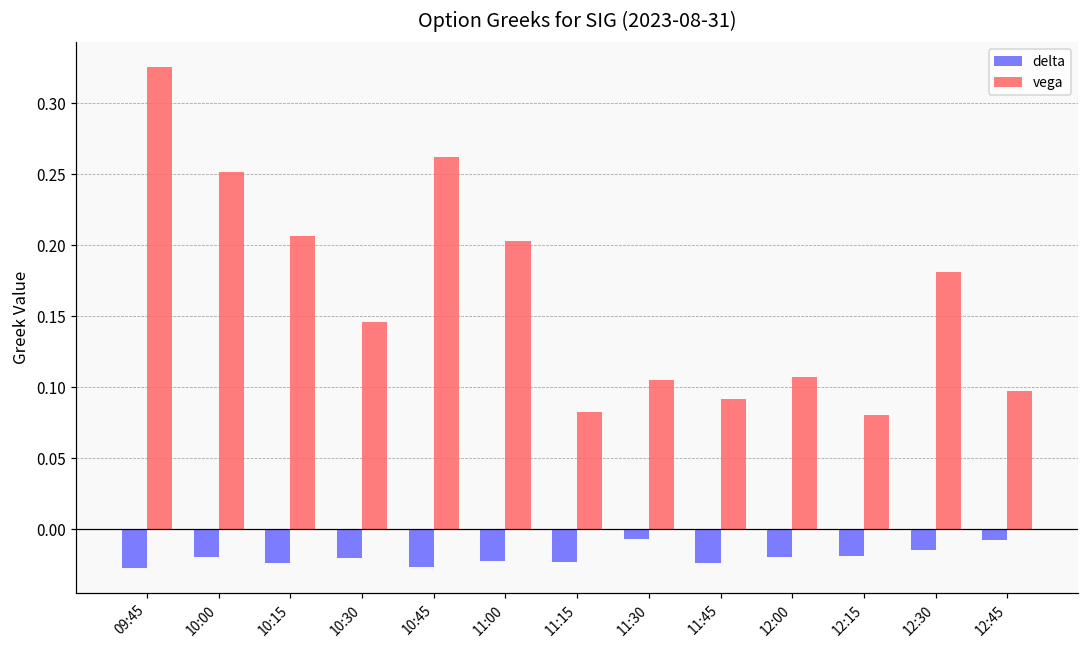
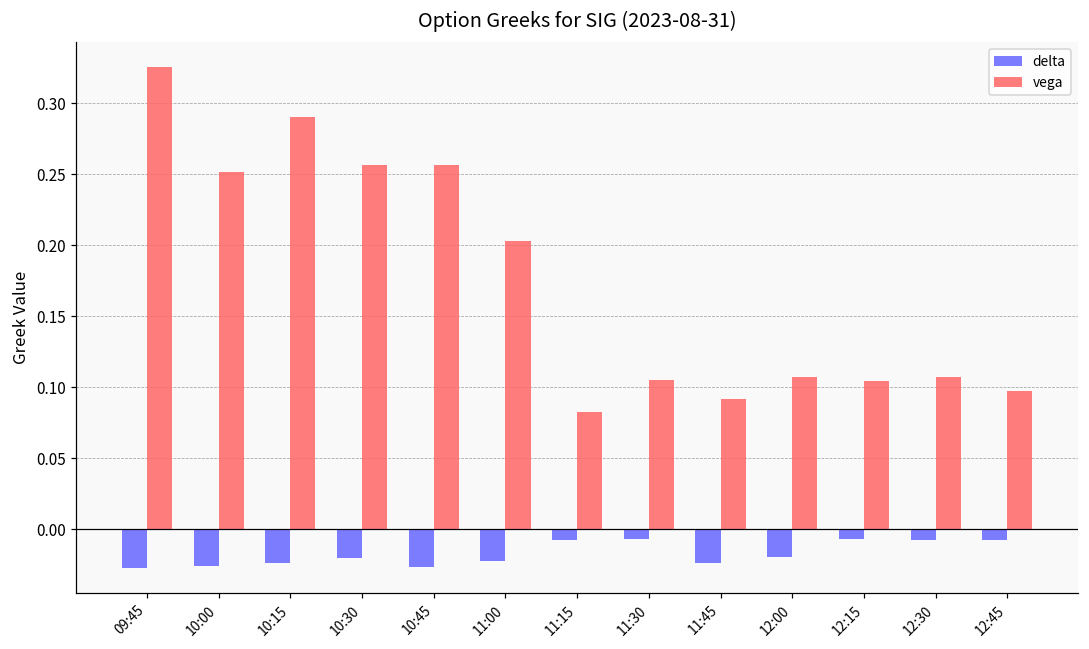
  {
    "delta": {
      "09:45": -0.027,
-     "10:00": -0.020,
+     "10:00": -0.026,
      "10:15": -0.024,
      "10:30": -0.020,
      "10:45": -0.026,
      "11:00": -0.022,
-     "11:15": -0.023,
+     "11:15": -0.008,
      "11:30": -0.007,
      "11:45": -0.024,
      "12:00": -0.019,
-     "12:15": -0.019,
-     "12:30": -0.014,
+     "12:15": -0.007,
+     "12:30": -0.007,
      "12:45": -0.007
    },
    "vega": {
      "09:45": 0.325,
      "10:00": 0.251,
-     "10:15": 0.207,
-     "10:30": 0.146,
-     "10:45": 0.262,
+     "10:15": 0.290,
+     "10:30": 0.256,
+     "10:45": 0.256,
      "11:00": 0.203,
      "11:15": 0.082,
      "11:30": 0.105,
      "11:45": 0.092,
      "12:00": 0.107,
-     "12:15": 0.081,
-     "12:30": 0.181,
+     "12:15": 0.105,
+     "12:30": 0.107,
      "12:45": 0.098
    }
  }
